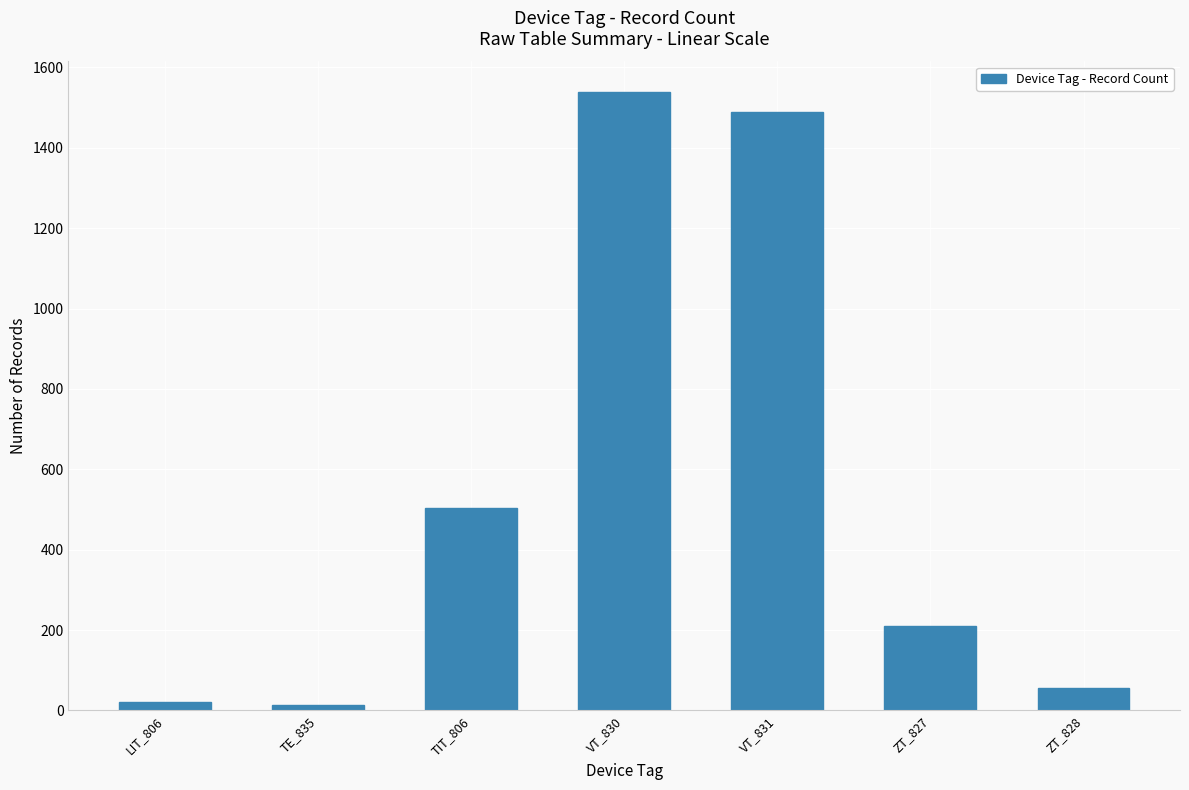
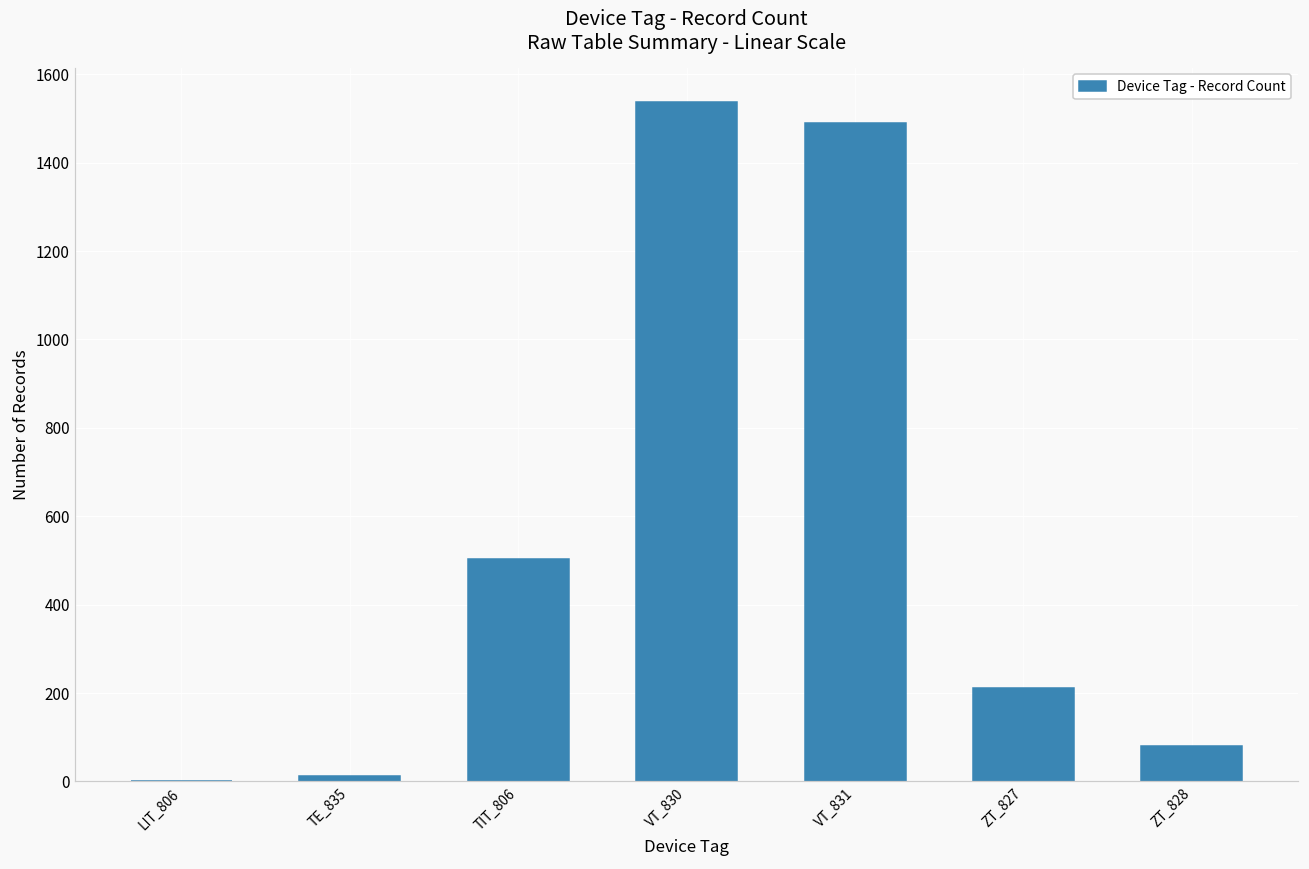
  {
-   "LIT_806": 20,
+   "LIT_806": 0,
    "TE_835": 10,
    "TIT_806": 500,
    "VT_830": 1540,
    "VT_831": 1490,
    "ZT_827": 210,
-   "ZT_828": 60
+   "ZT_828": 80
  }
